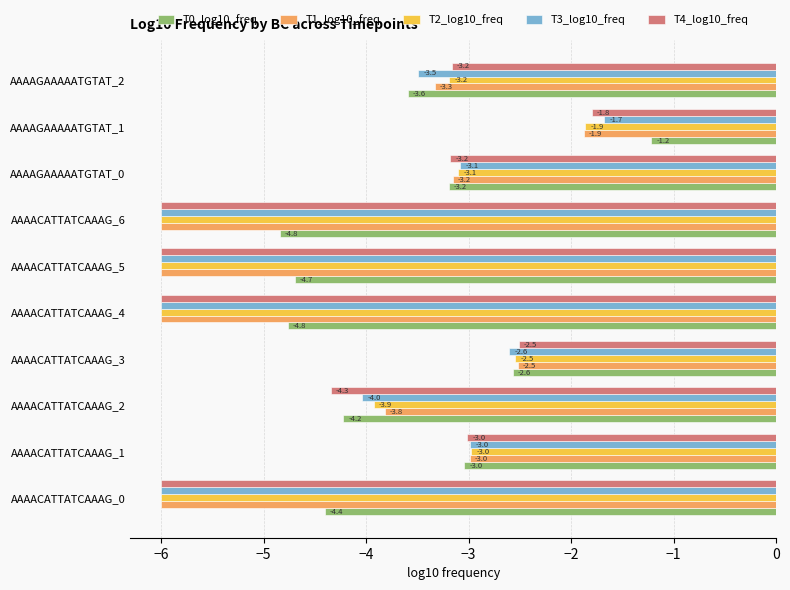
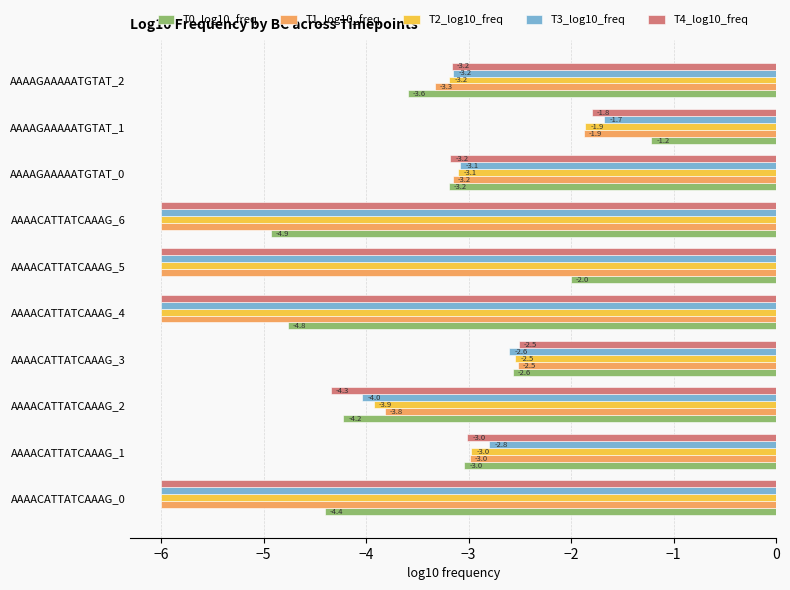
  {
    "T0_log10_freq": {
      "AAAAGAAAAATGTAT_2": -3.6,
      "AAAAGAAAAATGTAT_1": -1.2,
      "AAAAGAAAAATGTAT_0": -3.2,
-     "AAAACATTATCAAAG_6": -4.8,
-     "AAAACATTATCAAAG_5": -4.7,
+     "AAAACATTATCAAAG_6": -4.9,
+     "AAAACATTATCAAAG_5": -2.0,
      "AAAACATTATCAAAG_4": -4.8,
      "AAAACATTATCAAAG_3": -2.6,
      "AAAACATTATCAAAG_2": -4.2,
      "AAAACATTATCAAAG_1": -3.0,
      "AAAACATTATCAAAG_0": -4.4
    },
    "T3_log10_freq": {
-     "AAAAGAAAAATGTAT_2": -3.5,
+     "AAAAGAAAAATGTAT_2": -3.2,
      "AAAAGAAAAATGTAT_1": -1.7,
      "AAAAGAAAAATGTAT_0": -3.1,
      "AAAACATTATCAAAG_3": -2.6,
      "AAAACATTATCAAAG_2": -4.0,
-     "AAAACATTATCAAAG_1": -3.0
+     "AAAACATTATCAAAG_1": -2.8
    }
  }
